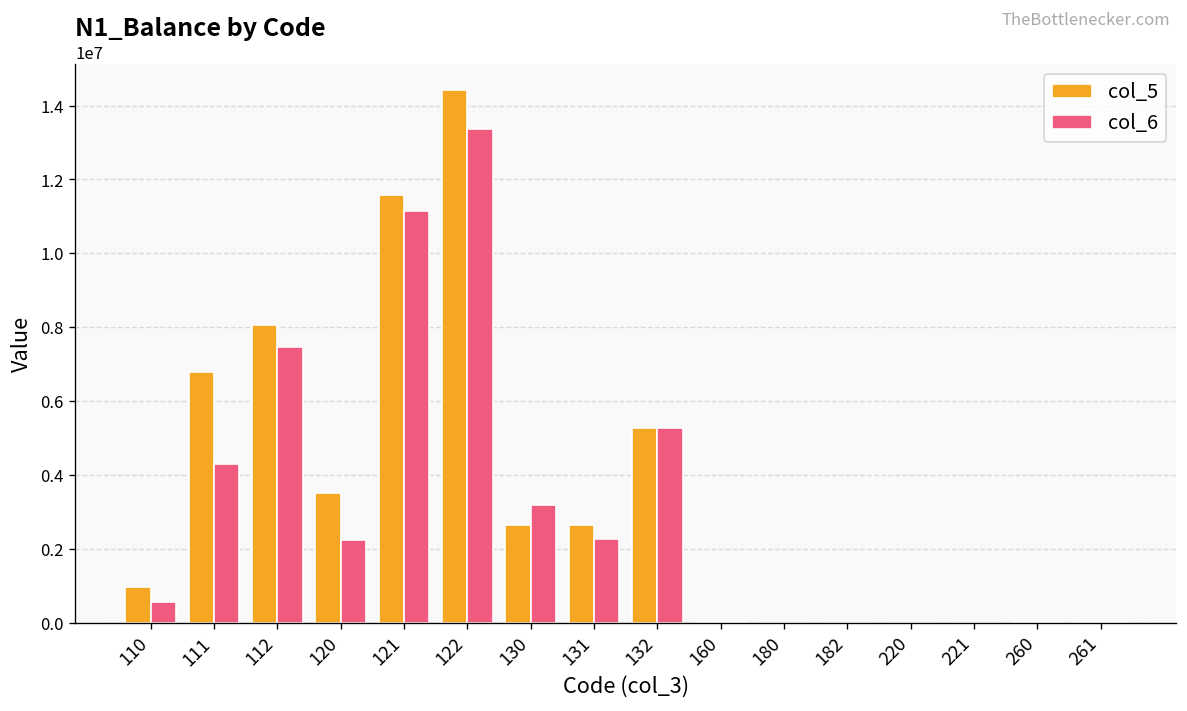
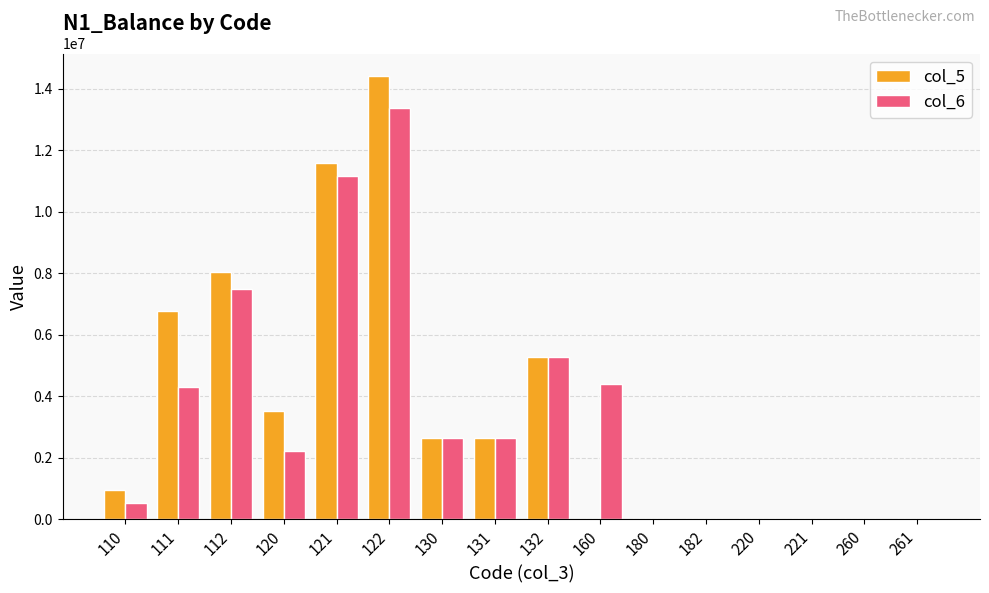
  {
    "col_5": {
      "110": 1000000,
      "111": 6800000,
      "112": 8000000,
      "120": 3500000,
      "121": 11600000,
      "122": 14400000,
      "130": 2600000,
      "131": 2600000,
      "132": 5300000
    },
    "col_6": {
      "110": 500000,
      "111": 4300000,
      "112": 7500000,
      "120": 2200000,
      "121": 11100000,
      "122": 13400000,
-     "130": 3200000,
-     "131": 2300000,
+     "130": 2600000,
+     "131": 2600000,
      "132": 5300000,
-     "160": 0,
+     "160": 4400000,
      "220": 0,
      "221": 0
    }
  }
